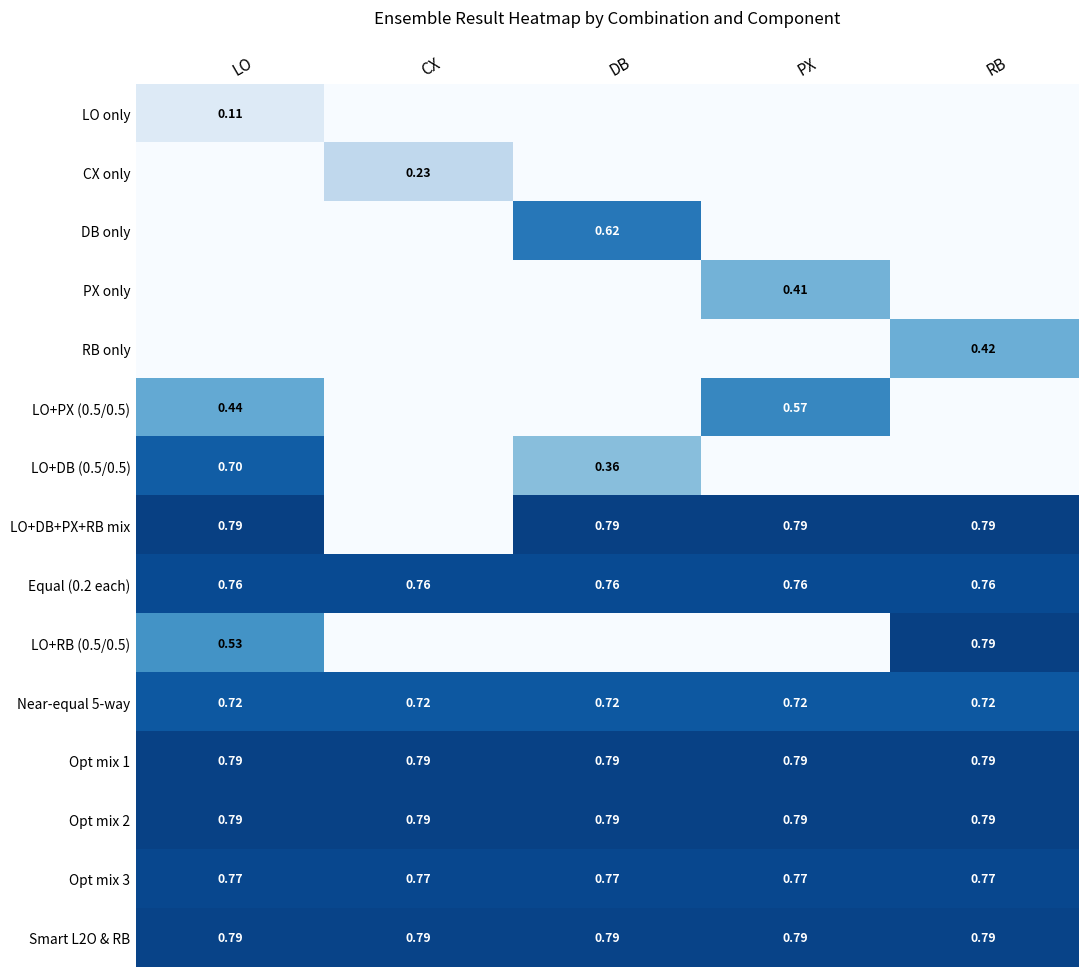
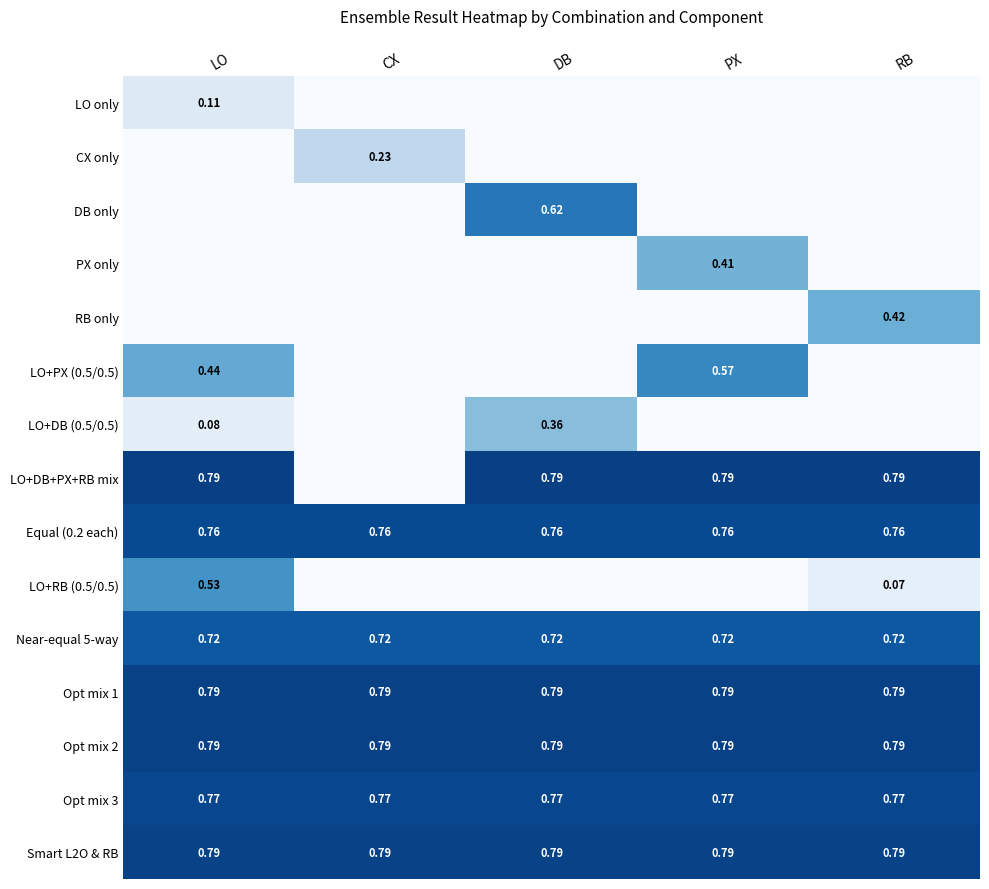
  {
    "LO only": {
      "LO": 0.11
    },
    "CX only": {
      "CX": 0.23
    },
    "DB only": {
      "DB": 0.62
    },
    "PX only": {
      "PX": 0.41
    },
    "RB only": {
      "RB": 0.42
    },
    "LO+PX (0.5/0.5)": {
      "LO": 0.44,
      "PX": 0.57
    },
    "LO+DB (0.5/0.5)": {
-     "LO": 0.70,
+     "LO": 0.08,
      "DB": 0.36
    },
    "LO+DB+PX+RB mix": {
      "LO": 0.79,
      "DB": 0.79,
      "PX": 0.79,
      "RB": 0.79
    },
    "Equal (0.2 each)": {
      "LO": 0.76,
      "CX": 0.76,
      "DB": 0.76,
      "PX": 0.76,
      "RB": 0.76
    },
    "LO+RB (0.5/0.5)": {
      "LO": 0.53,
-     "RB": 0.79
+     "RB": 0.07
    },
    "Near-equal 5-way": {
      "LO": 0.72,
      "CX": 0.72,
      "DB": 0.72,
      "PX": 0.72,
      "RB": 0.72
    },
    "Opt mix 1": {
      "LO": 0.79,
      "CX": 0.79,
      "DB": 0.79,
      "PX": 0.79,
      "RB": 0.79
    },
    "Opt mix 2": {
      "LO": 0.79,
      "CX": 0.79,
      "DB": 0.79,
      "PX": 0.79,
      "RB": 0.79
    },
    "Opt mix 3": {
      "LO": 0.77,
      "CX": 0.77,
      "DB": 0.77,
      "PX": 0.77,
      "RB": 0.77
    },
    "Smart L2O & RB": {
      "LO": 0.79,
      "CX": 0.79,
      "DB": 0.79,
      "PX": 0.79,
      "RB": 0.79
    }
  }
